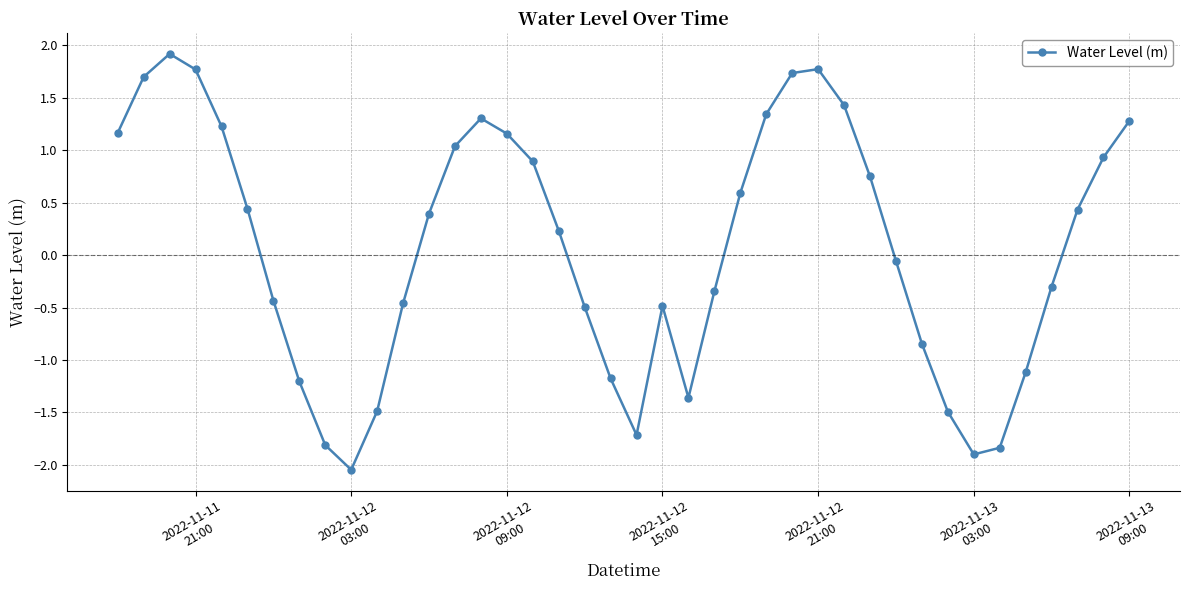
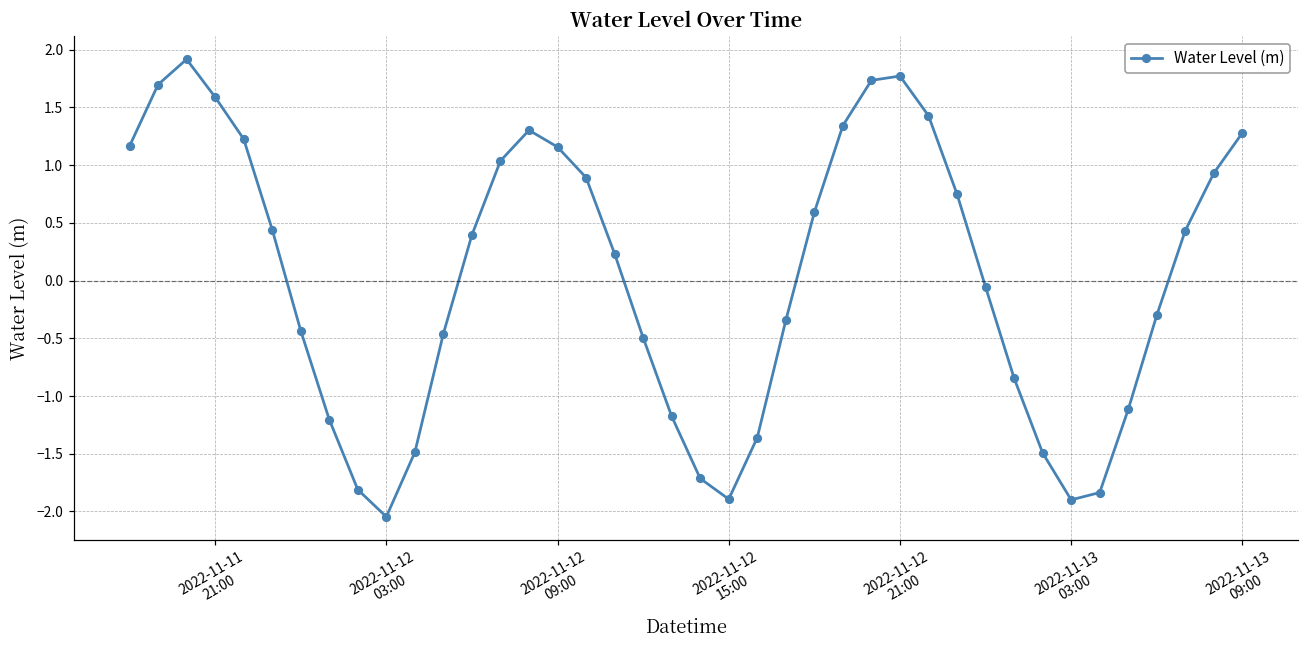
  {
-   "2022-11-11 21:00": 1.77,
+   "2022-11-11 21:00": 1.59,
    "2022-11-12 03:00": -2.05,
    "2022-11-12 09:00": 1.16,
-   "2022-11-12 15:00": -0.48,
+   "2022-11-12 15:00": -1.89,
    "2022-11-12 21:00": 1.77,
    "2022-11-13 03:00": -1.90,
    "2022-11-13 09:00": 1.28
  }
